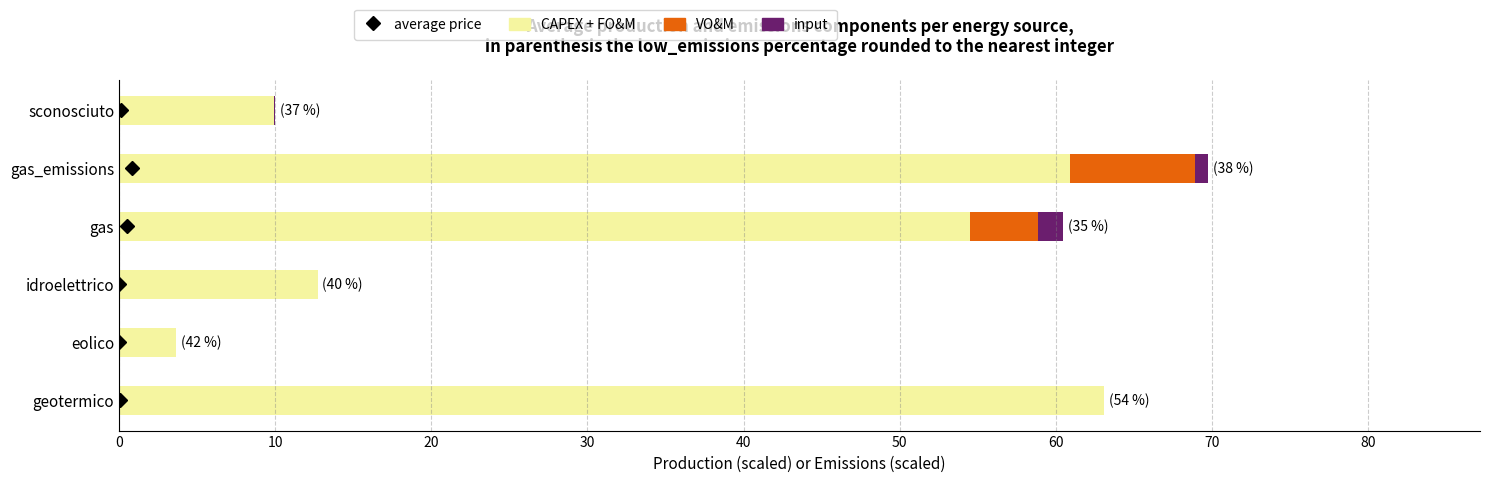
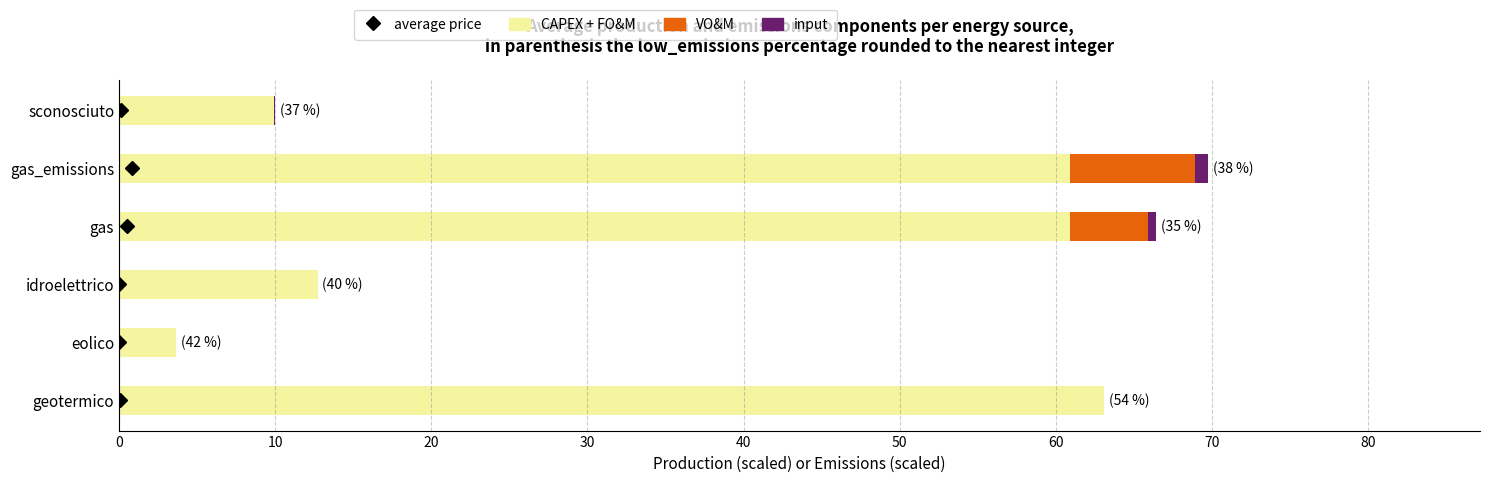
  {
    "CAPEX + FO&M": {
      "sconosciuto": 9.9,
      "gas_emissions": 60.9,
-     "gas": 54.5
+     "gas": 60.9
    },
    "VO&M": {
      "sconosciuto": 0.0,
      "gas_emissions": 8.0,
-     "gas": 4.4
+     "gas": 5.0
    },
    "input": {
-     "gas": 1.6
+     "gas": 0.5
    }
  }
